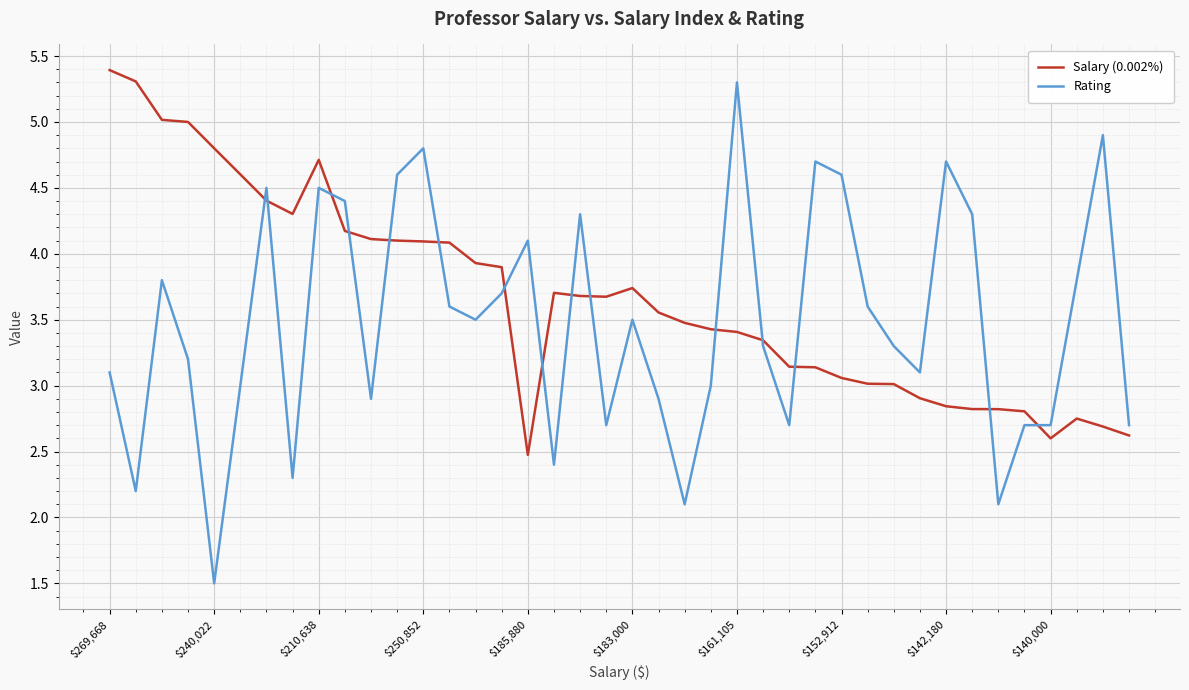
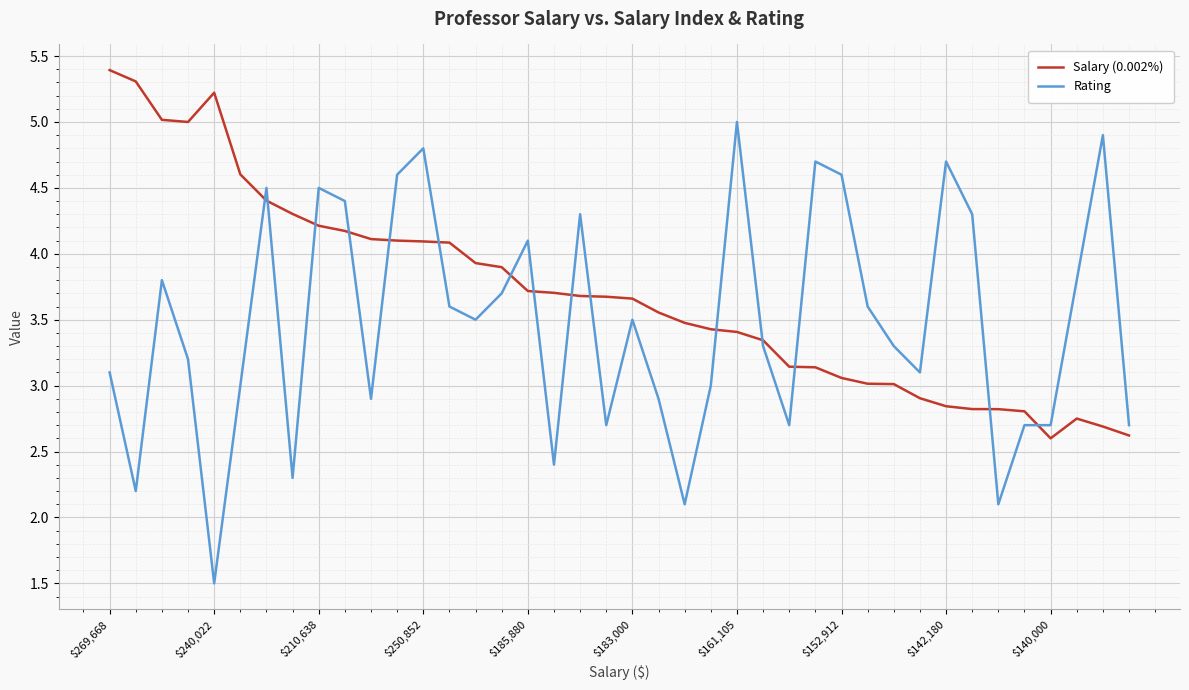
  {
    "Salary (0.002%)": {
      "$269,668": 5.39,
-     "$240,022": 4.80,
-     "$210,638": 4.71,
+     "$240,022": 5.22,
+     "$210,638": 4.21,
      "$250,852": 4.09,
-     "$185,880": 2.47,
-     "$183,000": 3.74,
+     "$185,880": 3.72,
+     "$183,000": 3.66,
      "$161,105": 3.41,
      "$152,912": 3.06,
      "$142,180": 2.84,
      "$140,000": 2.60
    },
    "Rating": {
      "$269,668": 3.1,
      "$240,022": 1.5,
      "$210,638": 4.5,
      "$250,852": 4.8,
      "$185,880": 4.1,
      "$183,000": 3.5,
-     "$161,105": 5.3,
+     "$161,105": 5.0,
      "$152,912": 4.6,
      "$142,180": 4.7,
      "$140,000": 2.7
    }
  }
